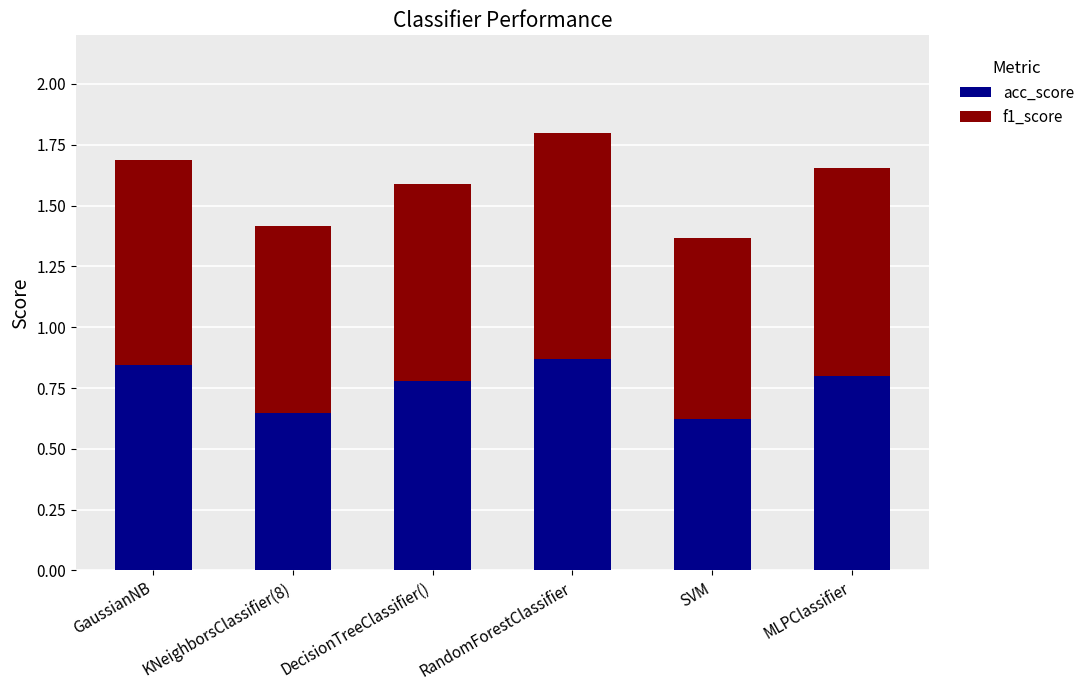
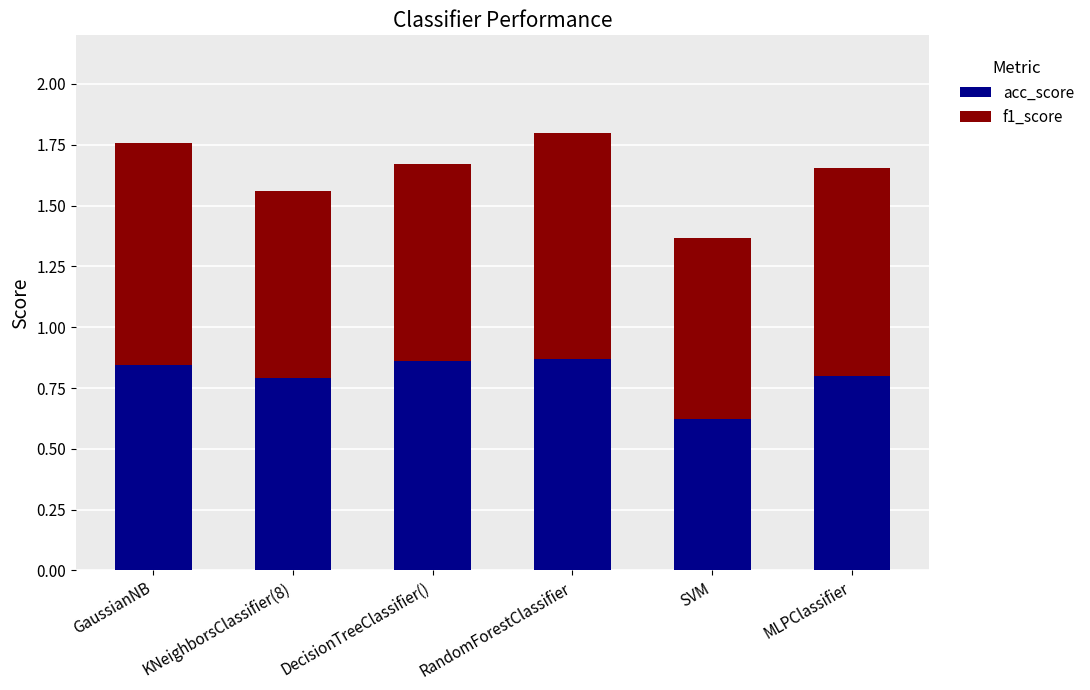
  {
    "acc_score": {
      "GaussianNB": 0.85,
-     "KNeighborsClassifier(8)": 0.65,
-     "DecisionTreeClassifier()": 0.78,
+     "KNeighborsClassifier(8)": 0.79,
+     "DecisionTreeClassifier()": 0.86,
      "RandomForestClassifier": 0.87,
      "SVM": 0.62,
      "MLPClassifier": 0.80
    },
    "f1_score": {
-     "GaussianNB": 0.84,
+     "GaussianNB": 0.91,
      "KNeighborsClassifier(8)": 0.77,
      "DecisionTreeClassifier()": 0.81,
      "RandomForestClassifier": 0.93,
      "SVM": 0.74,
      "MLPClassifier": 0.86
    }
  }
